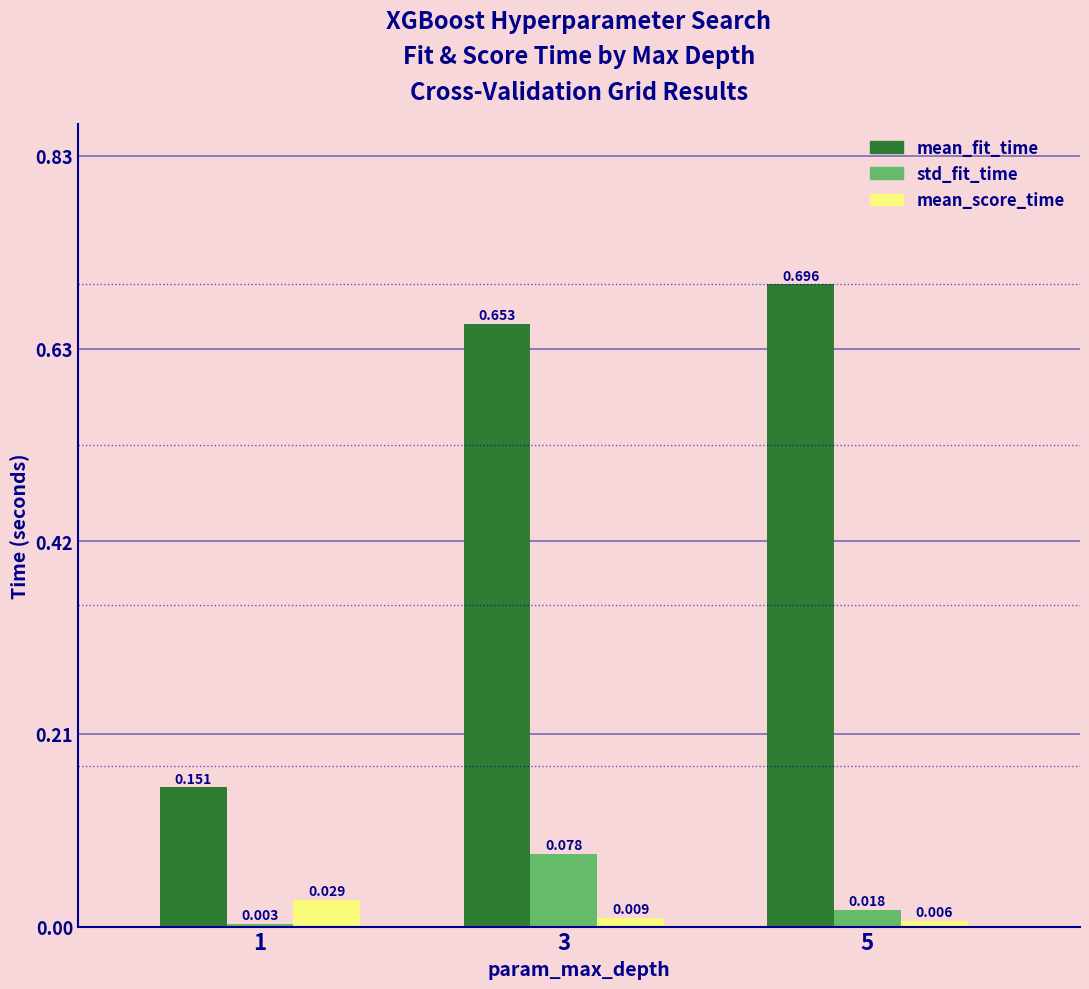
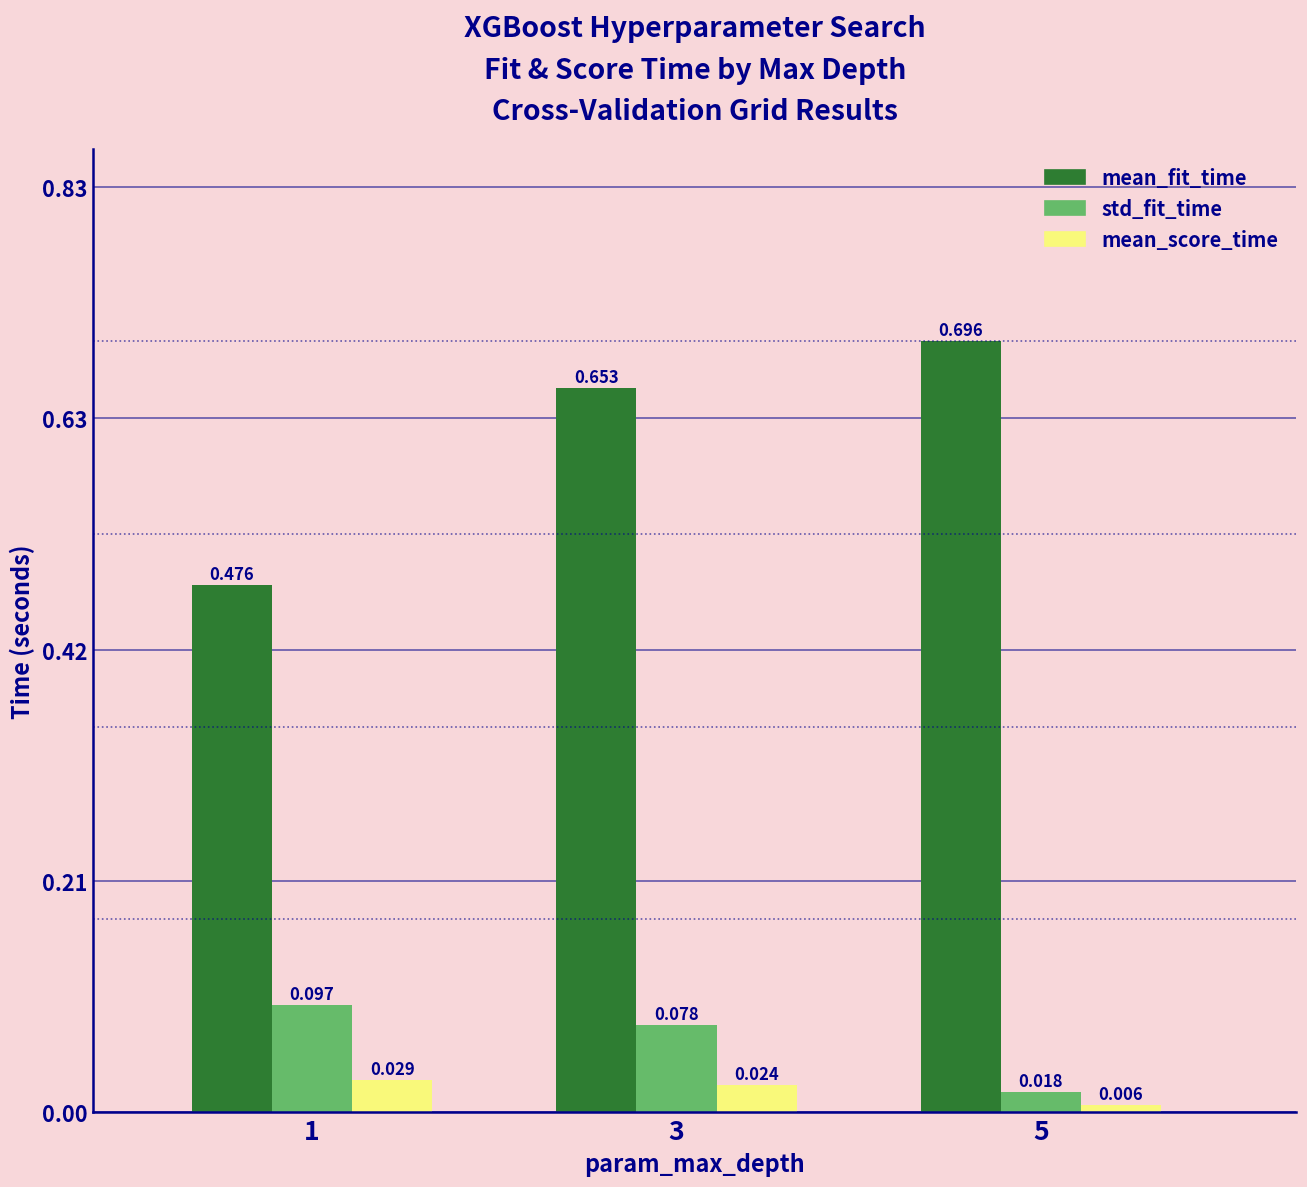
  {
    "mean_fit_time": {
-     "1": 0.151,
+     "1": 0.476,
      "3": 0.653,
      "5": 0.696
    },
    "std_fit_time": {
-     "1": 0.003,
+     "1": 0.097,
      "3": 0.078,
      "5": 0.018
    },
    "mean_score_time": {
      "1": 0.029,
-     "3": 0.009,
+     "3": 0.024,
      "5": 0.006
    }
  }
